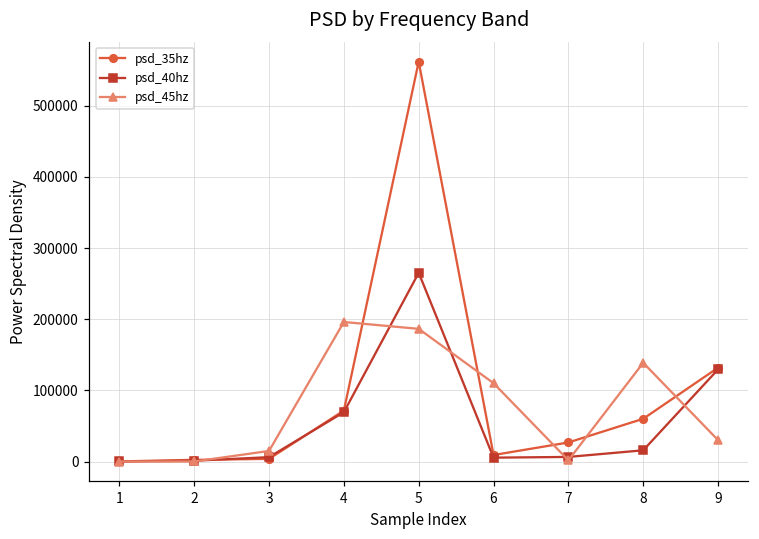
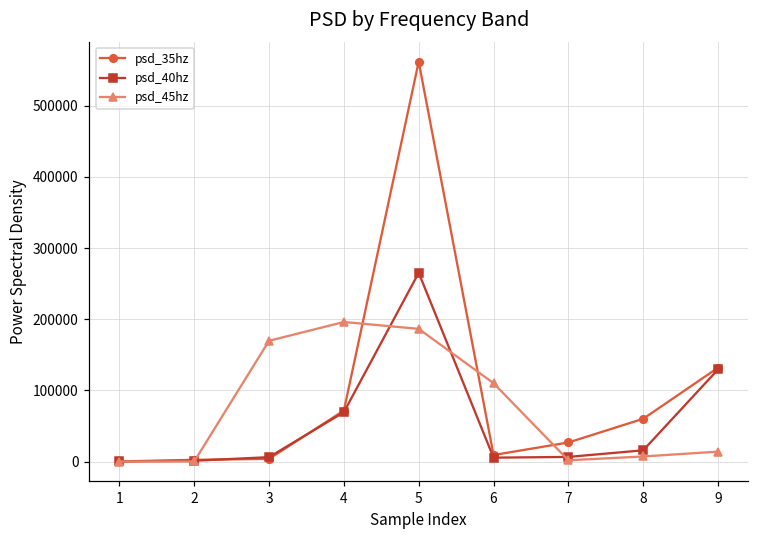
  {
    "psd_45hz": {
-     "3": 10000,
+     "3": 170000,
      "4": 200000,
      "5": 190000,
      "6": 110000,
      "7": 0,
-     "8": 140000,
-     "9": 30000
+     "8": 10000,
+     "9": 10000
    }
  }
